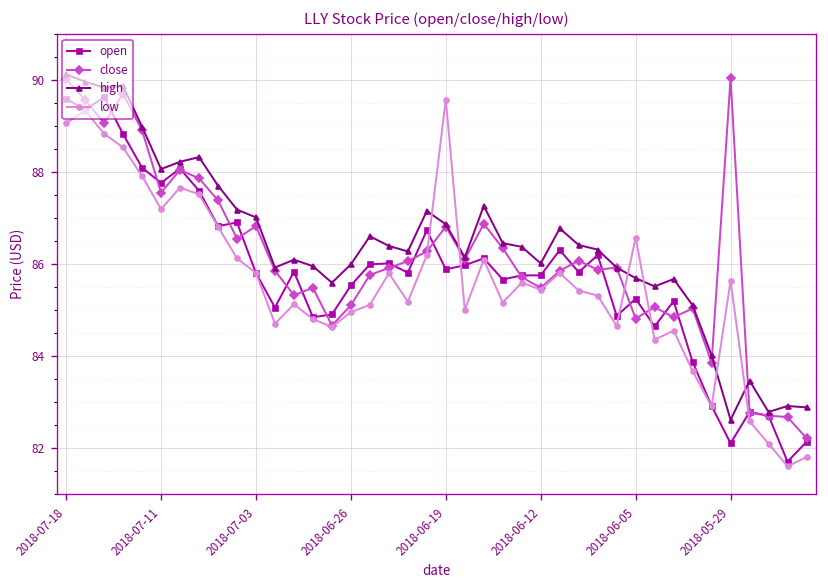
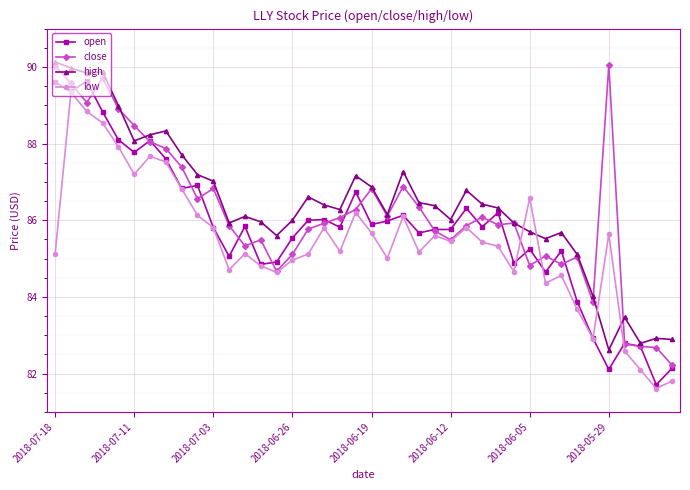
  {
    "close": {
-     "2018-07-11": 87.6,
+     "2018-07-11": 88.5,
      "2018-07-03": 86.8,
      "2018-06-26": 85.1,
      "2018-06-05": 84.8,
      "2018-05-29": 90.1
    },
    "low": {
-     "2018-07-18": 89.1,
+     "2018-07-18": 85.1,
      "2018-07-11": 87.2,
      "2018-06-26": 85.0,
-     "2018-06-19": 89.6,
+     "2018-06-19": 85.7,
      "2018-06-05": 86.6,
      "2018-05-29": 85.6
    }
  }
